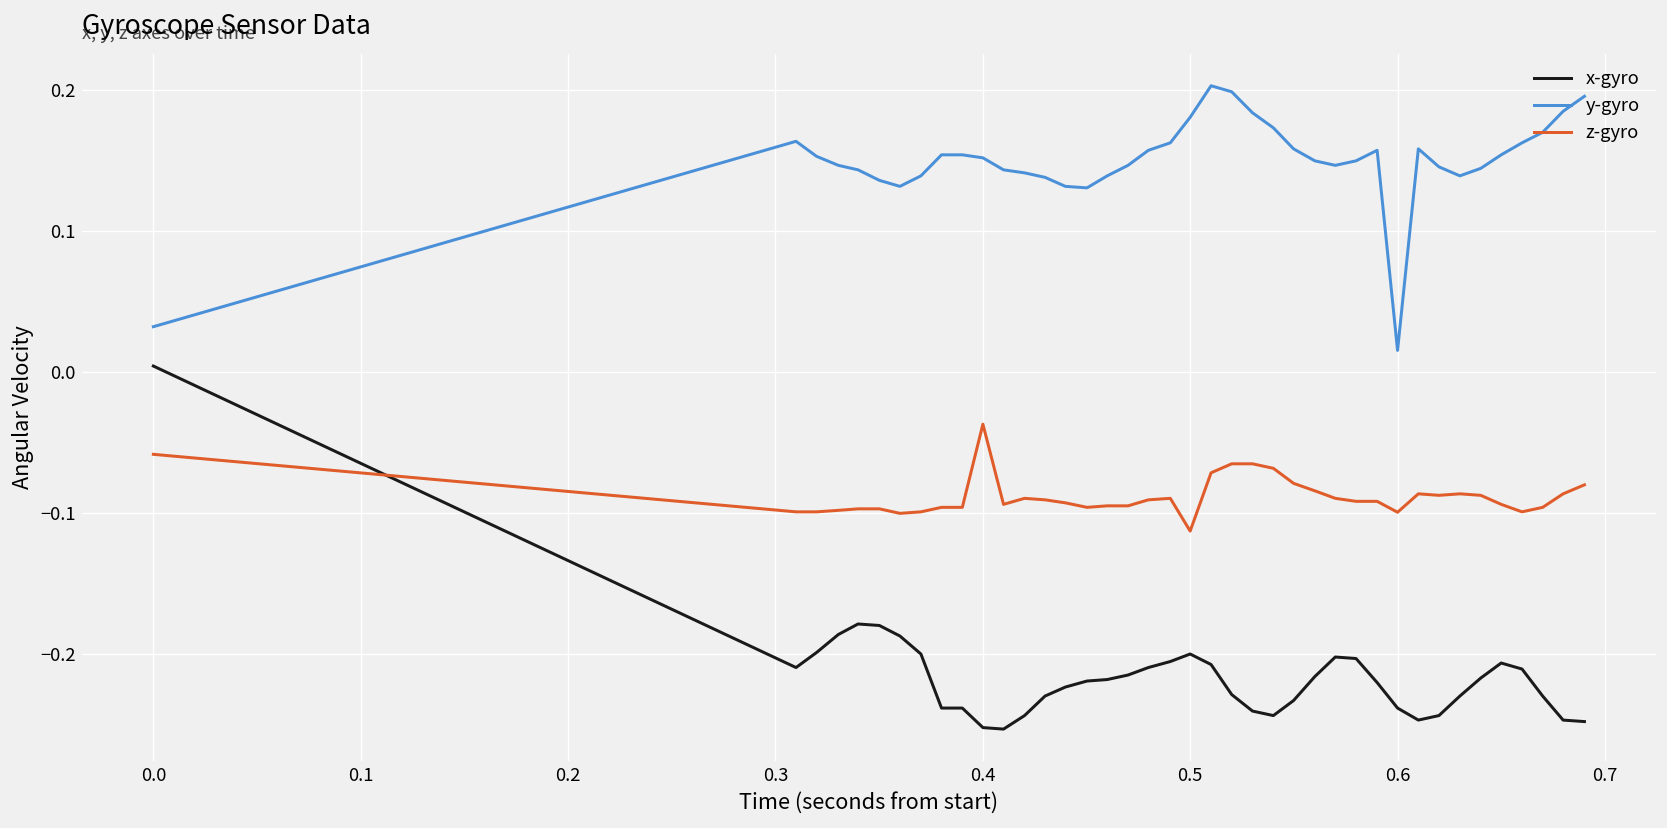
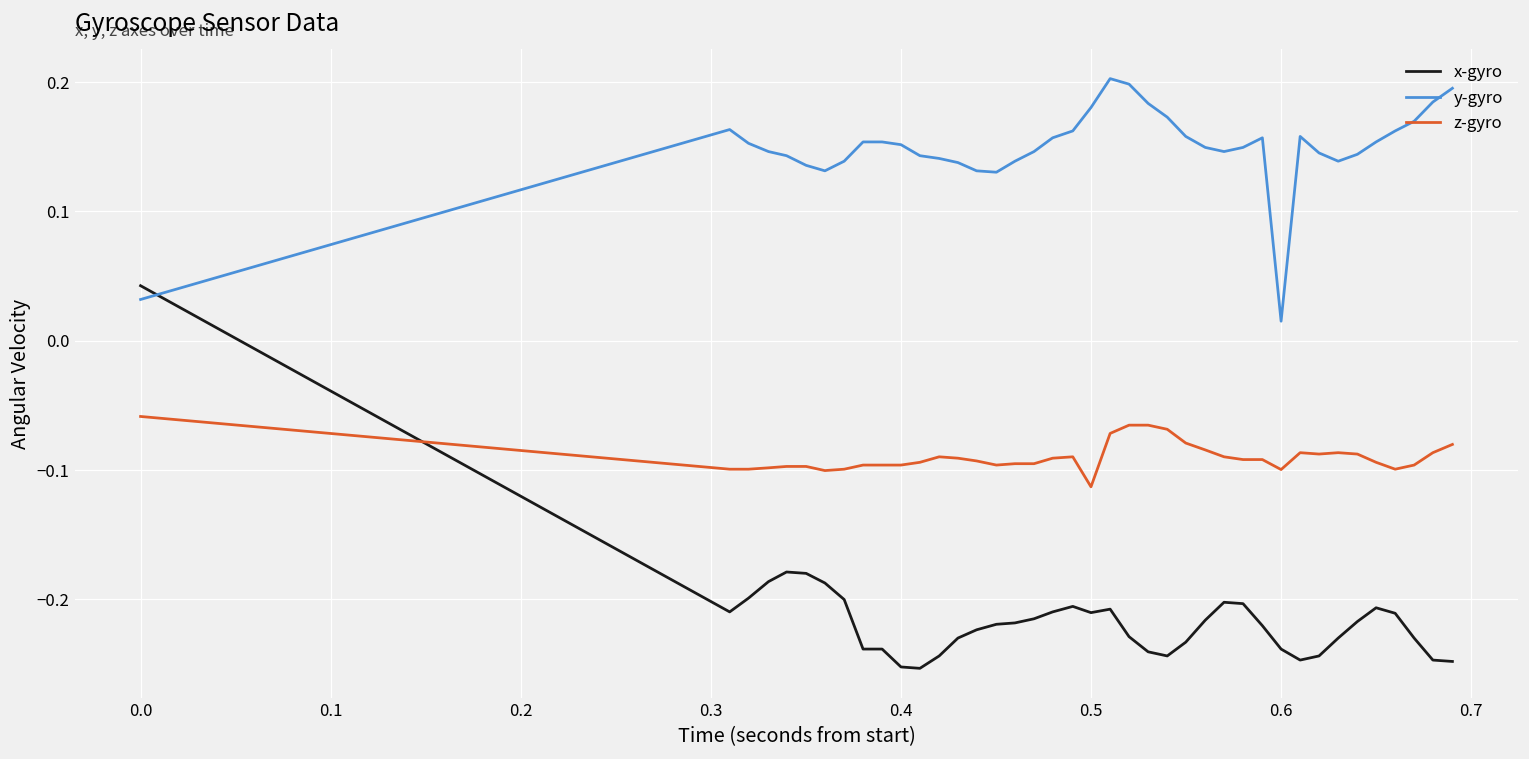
  {
    "x-gyro": {
-     "0.0": 0.004,
+     "0.0": 0.043,
      "0.4": -0.252,
-     "0.5": -0.200,
+     "0.5": -0.210,
      "0.6": -0.238
    },
    "y-gyro": {
      "0.0": 0.032,
      "0.4": 0.152,
      "0.5": 0.180,
      "0.6": 0.015
    },
    "z-gyro": {
      "0.0": -0.059,
-     "0.4": -0.037,
+     "0.4": -0.096,
      "0.5": -0.113,
      "0.6": -0.100
    }
  }
